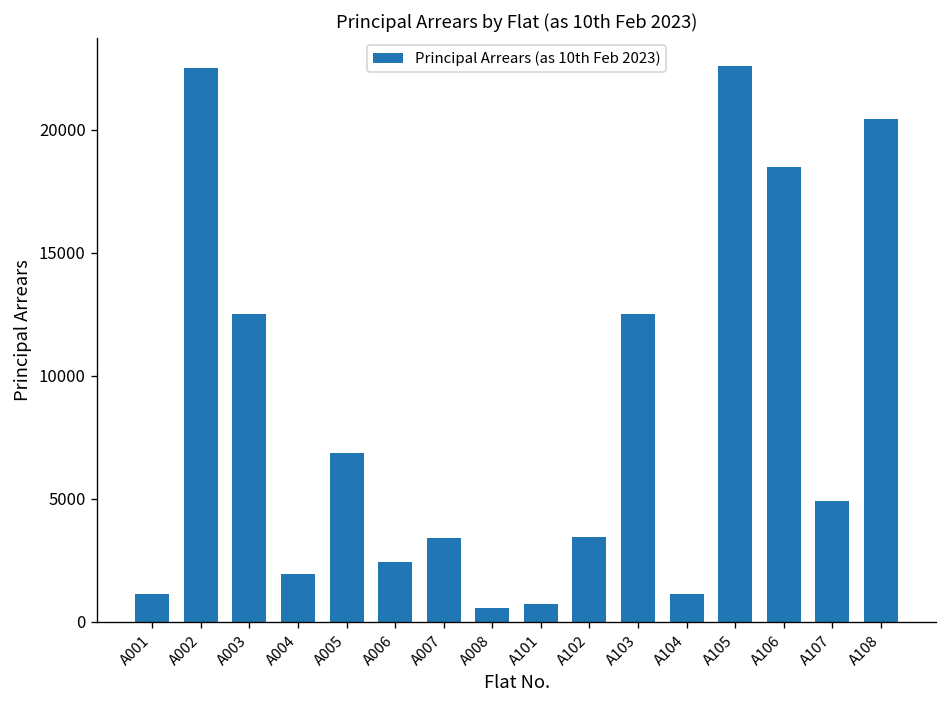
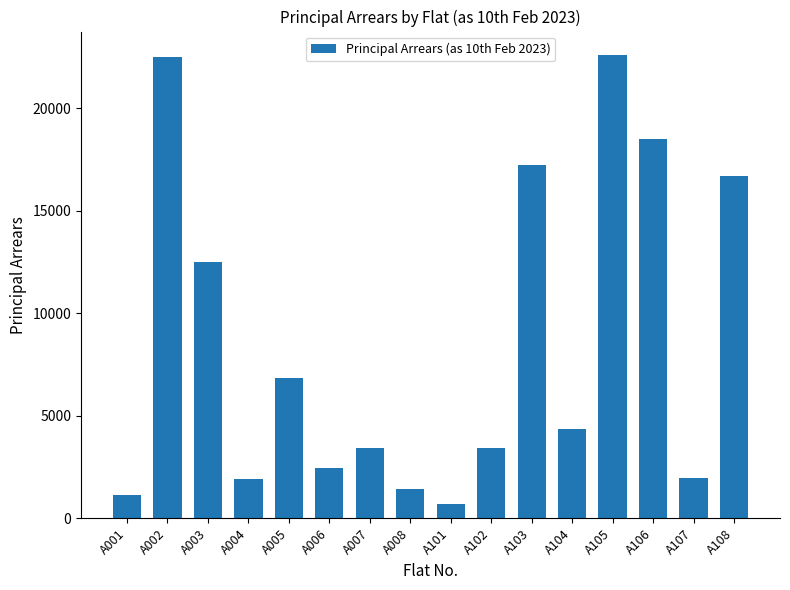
  {
    "A001": 1200,
    "A002": 22500,
    "A003": 12500,
    "A004": 1900,
    "A005": 6900,
    "A006": 2500,
    "A007": 3400,
-   "A008": 600,
+   "A008": 1500,
    "A101": 700,
    "A102": 3500,
-   "A103": 12500,
-   "A104": 1200,
+   "A103": 17200,
+   "A104": 4300,
    "A105": 22600,
    "A106": 18500,
-   "A107": 4900,
-   "A108": 20500
+   "A107": 2000,
+   "A108": 16700
  }
